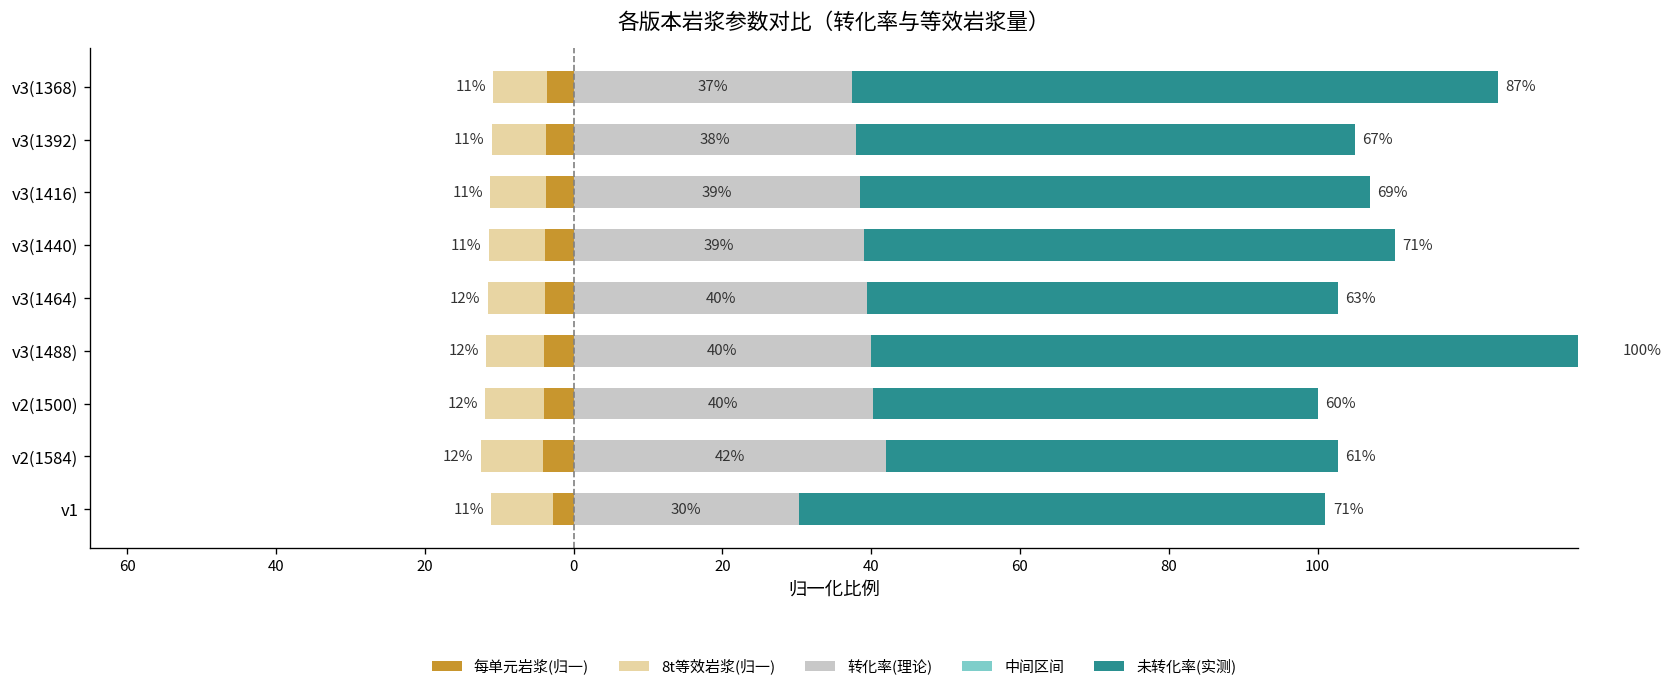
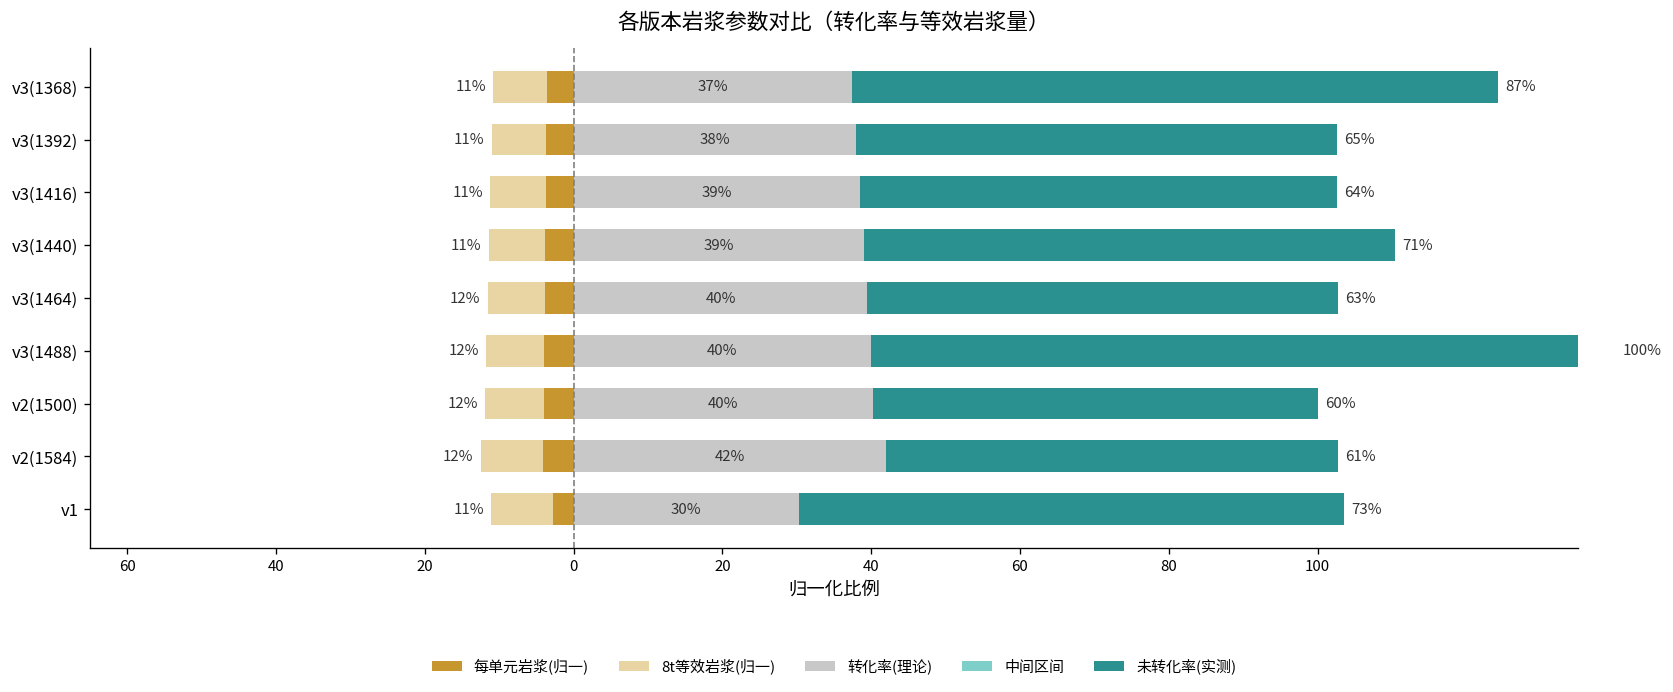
  {
    "中间区间": {
      "v3(1368)": "37%",
      "v3(1392)": "38%",
      "v3(1416)": "39%",
      "v3(1440)": "39%",
      "v3(1464)": "40%",
      "v3(1488)": "40%",
      "v2(1500)": "40%",
      "v2(1584)": "42%",
      "v1": "30%"
    },
    "未转化率(实测)": {
      "v3(1368)": "87%",
-     "v3(1392)": "67%",
-     "v3(1416)": "69%",
+     "v3(1392)": "65%",
+     "v3(1416)": "64%",
      "v3(1440)": "71%",
      "v3(1464)": "63%",
      "v2(1500)": "60%",
      "v2(1584)": "61%",
-     "v1": "71%"
+     "v1": "73%"
    }
  }
